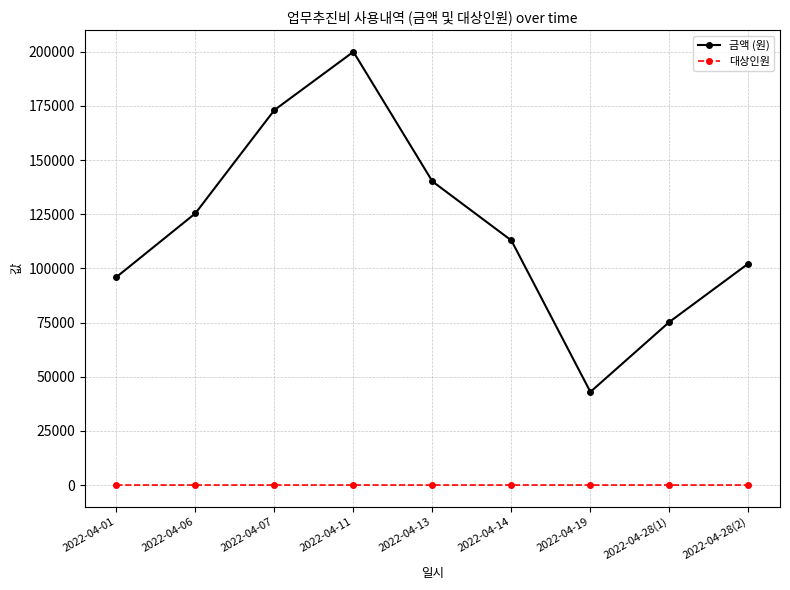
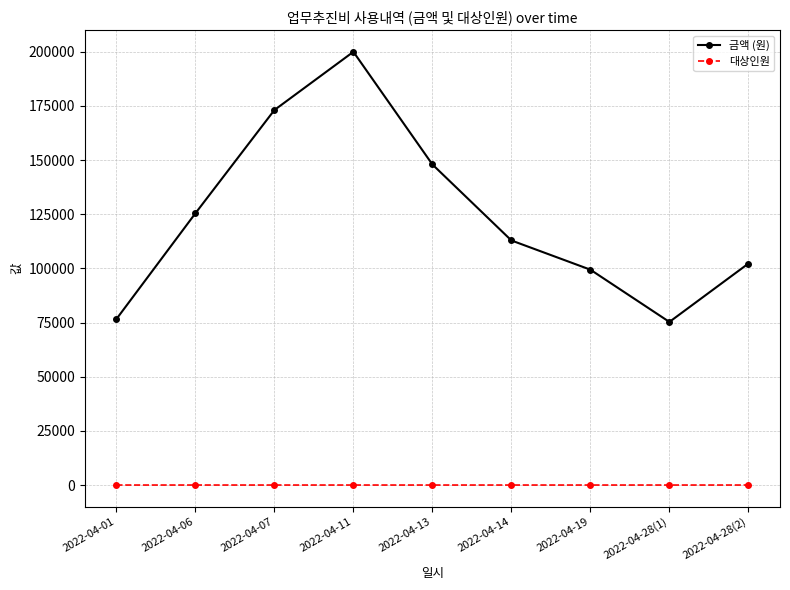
  {
    "금액 (원)": {
-     "2022-04-01": 96000,
+     "2022-04-01": 77000,
      "2022-04-06": 125000,
      "2022-04-07": 173000,
      "2022-04-11": 200000,
-     "2022-04-13": 140000,
+     "2022-04-13": 148000,
      "2022-04-14": 113000,
-     "2022-04-19": 43000,
+     "2022-04-19": 99000,
      "2022-04-28(1)": 75000,
      "2022-04-28(2)": 102000
    },
    "대상인원": {
      "2022-04-01": 0,
      "2022-04-06": 0,
      "2022-04-07": 0,
      "2022-04-11": 0,
      "2022-04-13": 0,
      "2022-04-14": 0,
      "2022-04-19": 0,
      "2022-04-28(1)": 0,
      "2022-04-28(2)": 0
    }
  }
